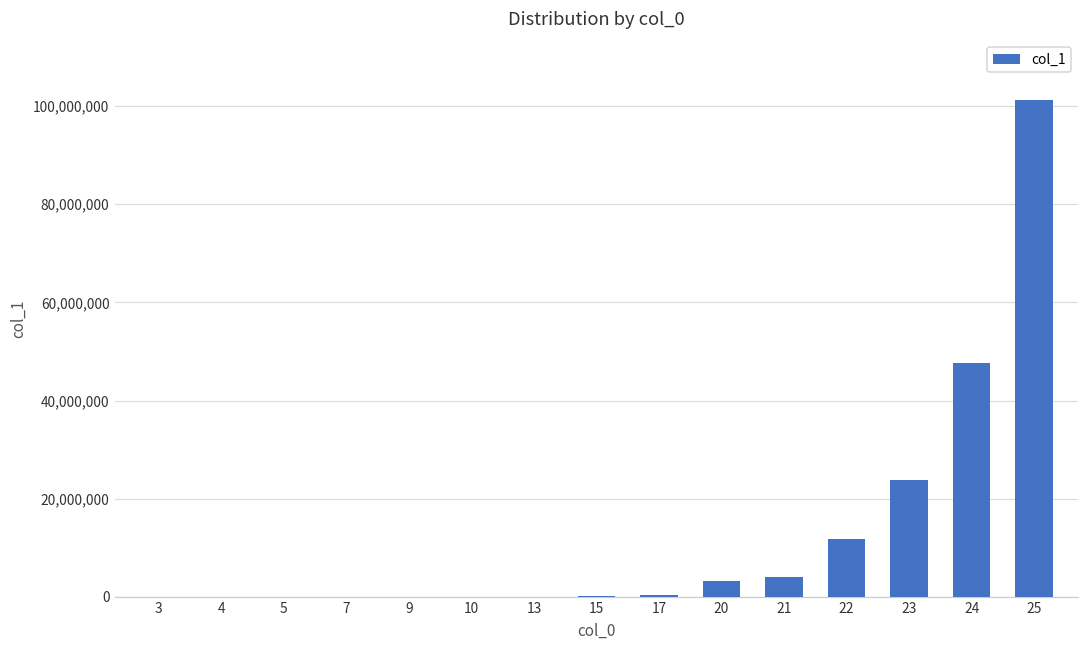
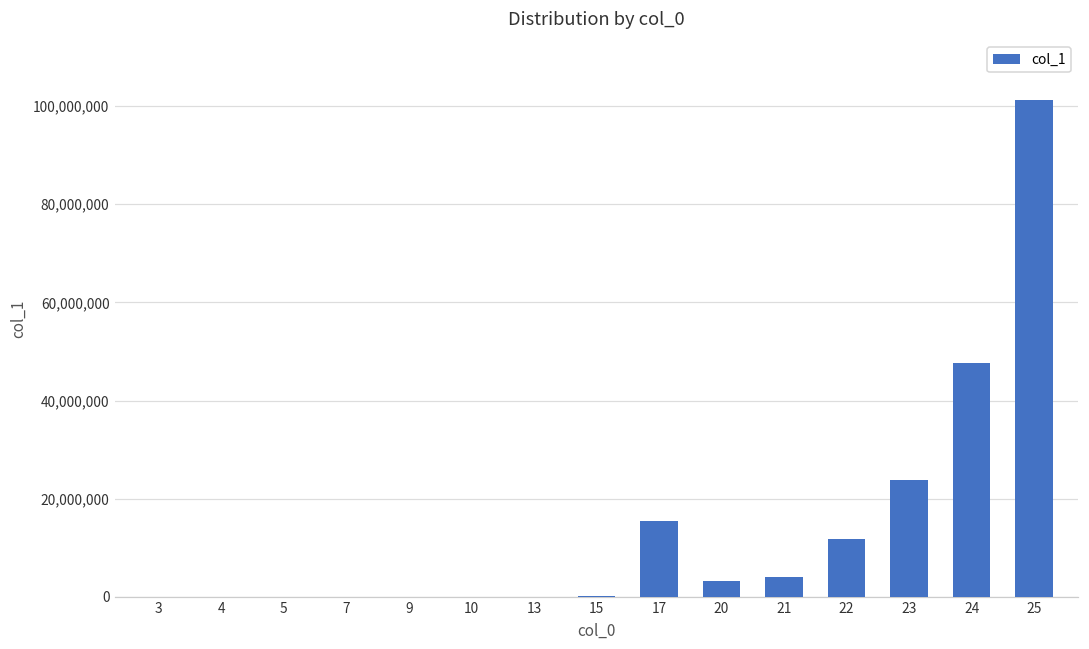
  {
-   "17": "0",
+   "17": "16,000,000",
    "20": "3,000,000",
    "21": "4,000,000",
    "22": "12,000,000",
    "23": "24,000,000",
    "24": "48,000,000",
    "25": "101,000,000"
  }
